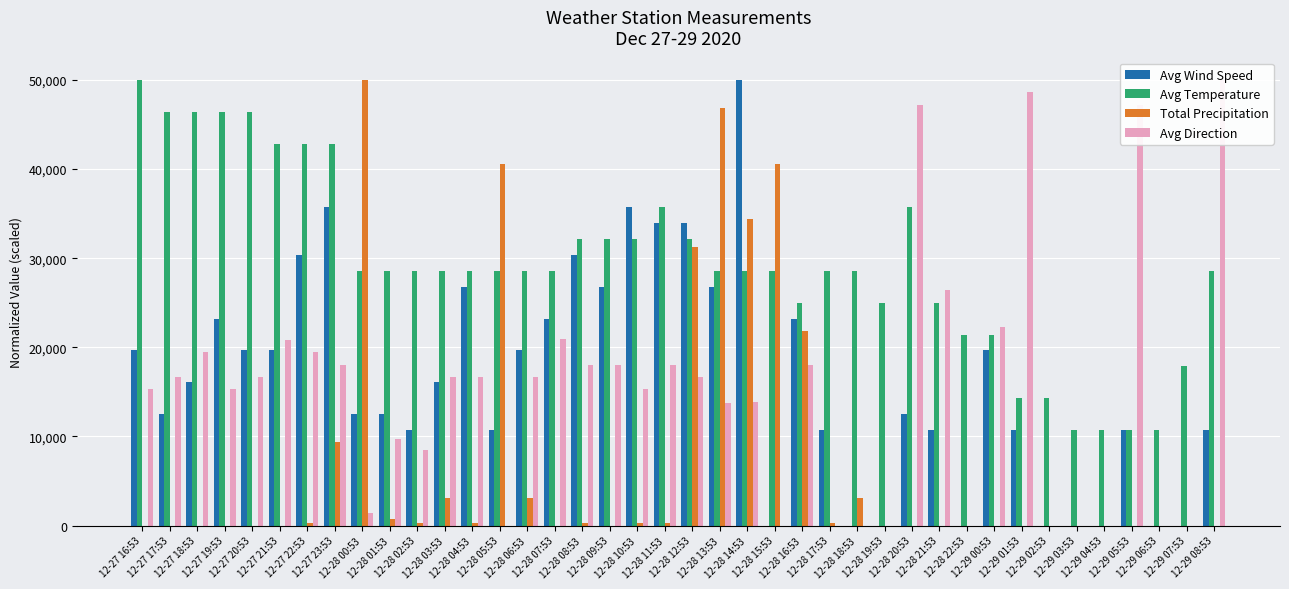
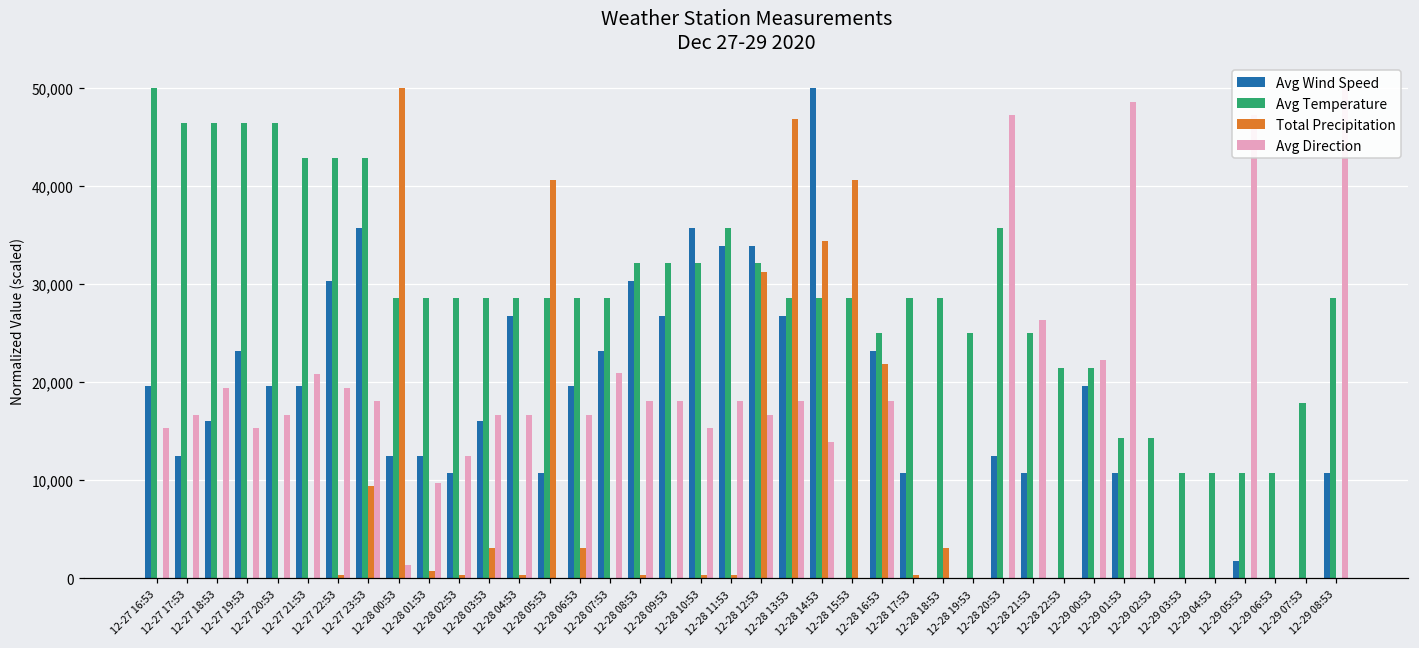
  {
    "Avg Wind Speed": {
      "12-27 16:53": "20,000",
      "12-27 17:53": "13,000",
      "12-27 18:53": "16,000",
      "12-27 19:53": "23,000",
      "12-27 20:53": "20,000",
      "12-27 21:53": "20,000",
      "12-27 22:53": "30,000",
      "12-27 23:53": "36,000",
      "12-28 00:53": "13,000",
      "12-28 01:53": "13,000",
      "12-28 02:53": "11,000",
      "12-28 03:53": "16,000",
      "12-28 04:53": "27,000",
      "12-28 05:53": "11,000",
      "12-28 06:53": "20,000",
      "12-28 07:53": "23,000",
      "12-28 08:53": "30,000",
      "12-28 09:53": "27,000",
      "12-28 10:53": "36,000",
      "12-28 11:53": "34,000",
      "12-28 12:53": "34,000",
      "12-28 13:53": "27,000",
      "12-28 14:53": "50,000",
      "12-28 15:53": "0",
      "12-28 16:53": "23,000",
      "12-28 17:53": "11,000",
      "12-28 18:53": "0",
      "12-28 19:53": "0",
      "12-28 20:53": "13,000",
      "12-28 21:53": "11,000",
      "12-28 22:53": "0",
      "12-29 00:53": "20,000",
      "12-29 01:53": "11,000",
      "12-29 02:53": "0",
      "12-29 03:53": "0",
      "12-29 04:53": "0",
-     "12-29 05:53": "11,000",
+     "12-29 05:53": "2,000",
      "12-29 06:53": "0",
      "12-29 07:53": "0",
      "12-29 08:53": "11,000"
    },
    "Avg Temperature": {
      "12-27 16:53": "50,000",
      "12-27 17:53": "46,000",
      "12-27 18:53": "46,000",
      "12-27 19:53": "46,000",
      "12-27 20:53": "46,000",
      "12-27 21:53": "43,000",
      "12-27 22:53": "43,000",
      "12-27 23:53": "43,000",
      "12-28 00:53": "29,000",
      "12-28 01:53": "29,000",
      "12-28 02:53": "29,000",
      "12-28 03:53": "29,000",
      "12-28 04:53": "29,000",
      "12-28 05:53": "29,000",
      "12-28 06:53": "29,000",
      "12-28 07:53": "29,000",
      "12-28 08:53": "32,000",
      "12-28 09:53": "32,000",
      "12-28 10:53": "32,000",
      "12-28 11:53": "36,000",
      "12-28 12:53": "32,000",
      "12-28 13:53": "29,000",
      "12-28 14:53": "29,000",
      "12-28 15:53": "29,000",
      "12-28 16:53": "25,000",
      "12-28 17:53": "29,000",
      "12-28 18:53": "29,000",
      "12-28 19:53": "25,000",
      "12-28 20:53": "36,000",
      "12-28 21:53": "25,000",
      "12-28 22:53": "21,000",
      "12-29 00:53": "21,000",
      "12-29 01:53": "14,000",
      "12-29 02:53": "14,000",
      "12-29 03:53": "11,000",
      "12-29 04:53": "11,000",
      "12-29 05:53": "11,000",
      "12-29 06:53": "11,000",
      "12-29 07:53": "18,000",
      "12-29 08:53": "29,000"
    },
    "Total Precipitation": {
      "12-27 16:53": "0",
      "12-27 17:53": "0",
      "12-27 18:53": "0",
      "12-27 19:53": "0",
      "12-27 20:53": "0",
      "12-27 21:53": "0",
      "12-27 22:53": "0",
      "12-27 23:53": "9,000",
      "12-28 00:53": "50,000",
      "12-28 01:53": "1,000",
      "12-28 02:53": "0",
      "12-28 03:53": "3,000",
      "12-28 04:53": "0",
      "12-28 05:53": "41,000",
      "12-28 06:53": "3,000",
      "12-28 07:53": "0",
      "12-28 08:53": "0",
      "12-28 09:53": "0",
      "12-28 10:53": "0",
      "12-28 11:53": "0",
      "12-28 12:53": "31,000",
      "12-28 13:53": "47,000",
      "12-28 14:53": "34,000",
      "12-28 15:53": "41,000",
      "12-28 16:53": "22,000",
      "12-28 17:53": "0",
      "12-28 18:53": "3,000",
      "12-28 19:53": "0",
      "12-28 20:53": "0",
      "12-28 21:53": "0",
      "12-28 22:53": "0",
      "12-29 00:53": "0",
      "12-29 01:53": "0",
      "12-29 02:53": "0",
      "12-29 03:53": "0",
      "12-29 04:53": "0",
      "12-29 05:53": "0",
      "12-29 06:53": "0",
      "12-29 07:53": "0",
      "12-29 08:53": "0"
    },
    "Avg Direction": {
      "12-27 16:53": "15,000",
      "12-27 17:53": "17,000",
      "12-27 18:53": "19,000",
      "12-27 19:53": "15,000",
      "12-27 20:53": "17,000",
      "12-27 21:53": "21,000",
      "12-27 22:53": "19,000",
      "12-27 23:53": "18,000",
      "12-28 00:53": "1,000",
      "12-28 01:53": "10,000",
-     "12-28 02:53": "8,000",
+     "12-28 02:53": "13,000",
      "12-28 03:53": "17,000",
      "12-28 04:53": "17,000",
      "12-28 05:53": "0",
      "12-28 06:53": "17,000",
      "12-28 07:53": "21,000",
      "12-28 08:53": "18,000",
      "12-28 09:53": "18,000",
      "12-28 10:53": "15,000",
      "12-28 11:53": "18,000",
      "12-28 12:53": "17,000",
-     "12-28 13:53": "14,000",
+     "12-28 13:53": "18,000",
      "12-28 14:53": "14,000",
      "12-28 15:53": "0",
      "12-28 16:53": "18,000",
      "12-28 17:53": "0",
      "12-28 18:53": "0",
      "12-28 19:53": "0",
      "12-28 20:53": "47,000",
      "12-28 21:53": "26,000",
      "12-28 22:53": "0",
      "12-29 00:53": "22,000",
      "12-29 01:53": "49,000",
      "12-29 02:53": "0",
      "12-29 03:53": "0",
      "12-29 04:53": "0",
      "12-29 06:53": "0",
      "12-29 07:53": "0"
    }
  }
